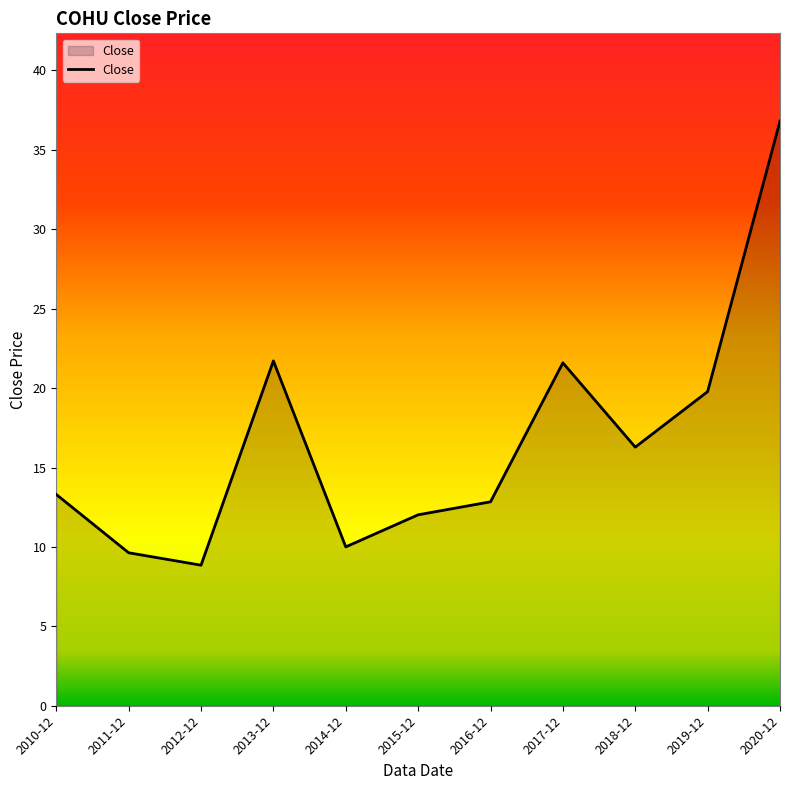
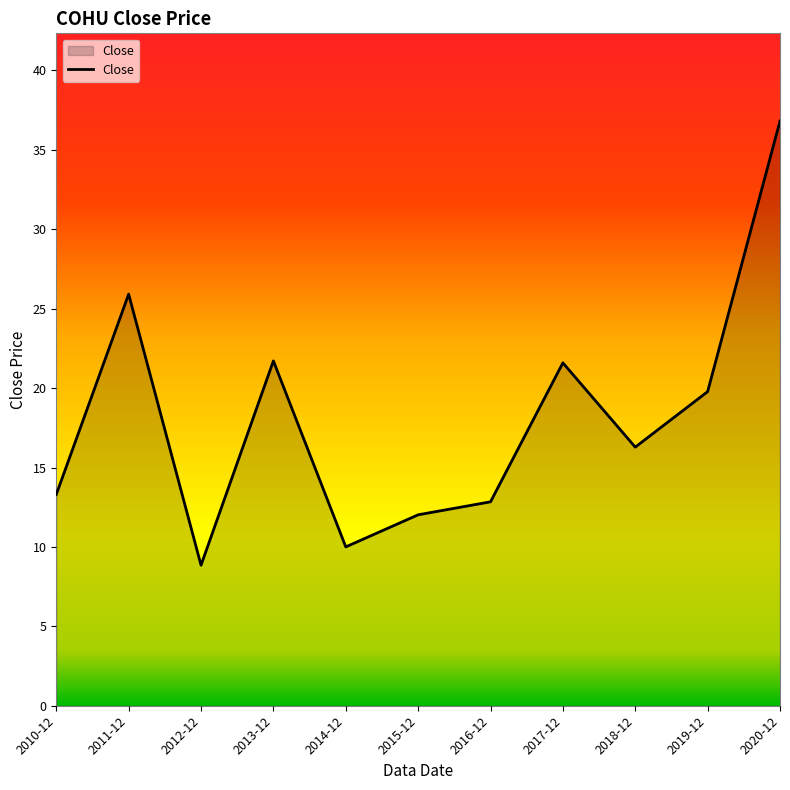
  {
    "2010-12": 13.3,
-   "2011-12": 9.6,
+   "2011-12": 25.9,
    "2012-12": 8.8,
    "2013-12": 21.7,
    "2014-12": 10.0,
    "2015-12": 12.0,
    "2016-12": 12.8,
    "2017-12": 21.6,
    "2018-12": 16.3,
    "2019-12": 19.8,
    "2020-12": 36.8
  }
